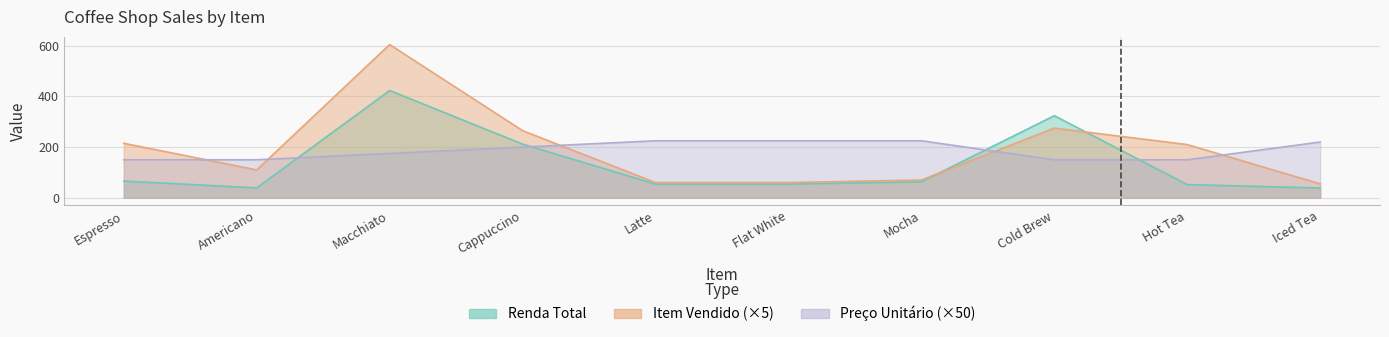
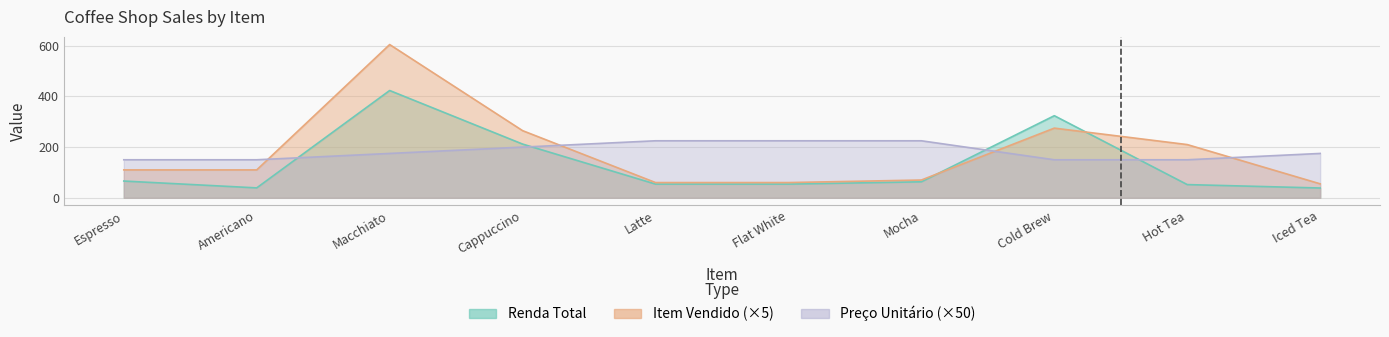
  {
    "Renda Total": {
      "Espresso": 70,
      "Americano": 40,
      "Macchiato": 420,
      "Cappuccino": 210,
      "Cold Brew": 320,
      "Hot Tea": 50,
      "Iced Tea": 40
    },
    "Item Vendido (×5)": {
-     "Espresso": 220,
+     "Espresso": 110,
      "Americano": 110,
      "Macchiato": 610,
      "Cappuccino": 270,
      "Cold Brew": 280,
      "Hot Tea": 210,
      "Iced Tea": 60
    },
    "Preço Unitário (×50)": {
      "Espresso": 150,
      "Americano": 150,
      "Macchiato": 180,
      "Cappuccino": 200,
      "Latte": 230,
      "Flat White": 230,
      "Mocha": 230,
      "Cold Brew": 150,
      "Hot Tea": 150,
-     "Iced Tea": 220
+     "Iced Tea": 180
    }
  }
